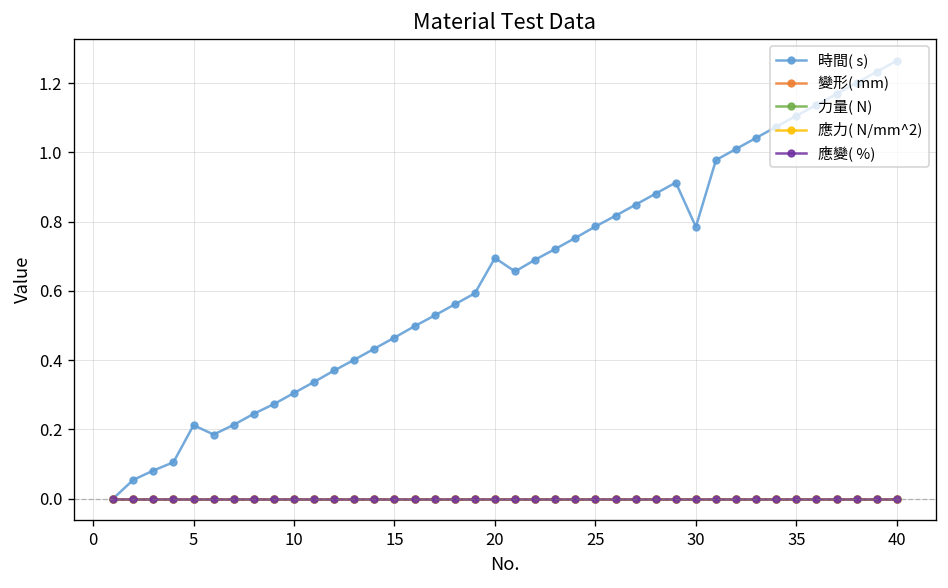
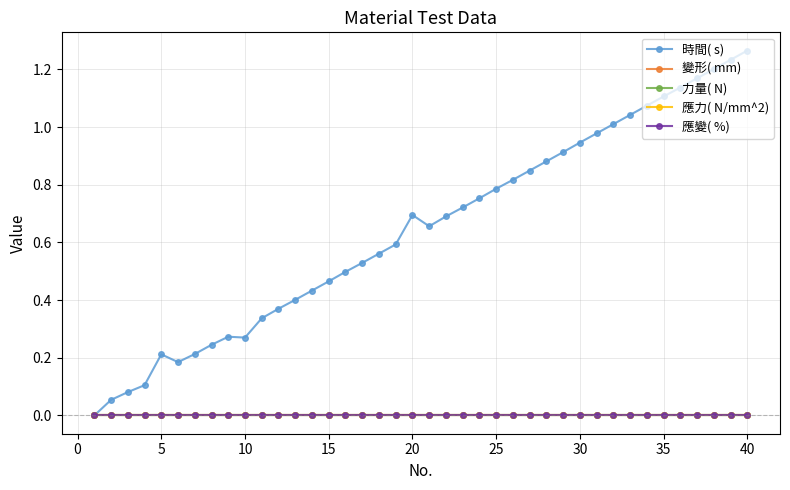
  {
    "時間( s)": {
      "5": 0.21,
-     "10": 0.31,
+     "10": 0.27,
      "15": 0.47,
      "20": 0.70,
      "25": 0.79,
-     "30": 0.79
+     "30": 0.95
    },
    "應變( %)": {
      "5": 0.00,
      "10": 0.00,
      "15": 0.00,
      "20": 0.00,
      "25": 0.00,
      "30": 0.00,
      "35": 0.00,
      "40": 0.00
    }
  }
